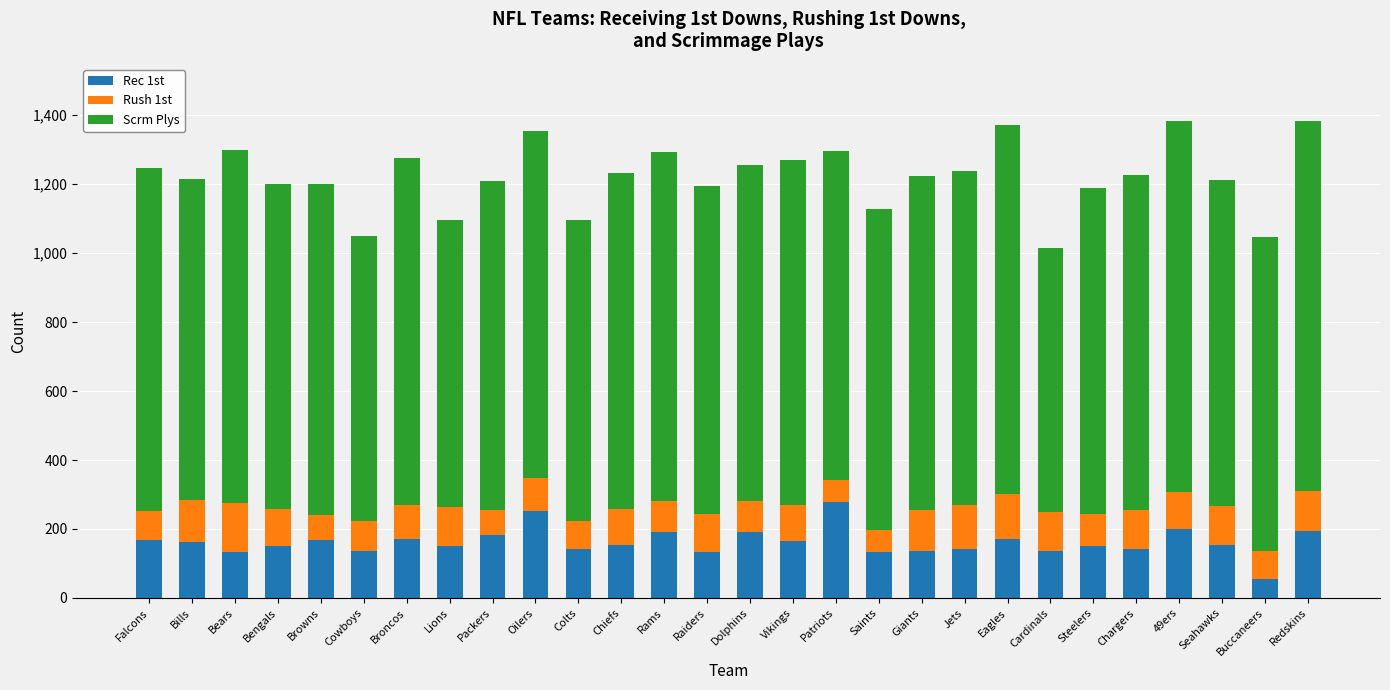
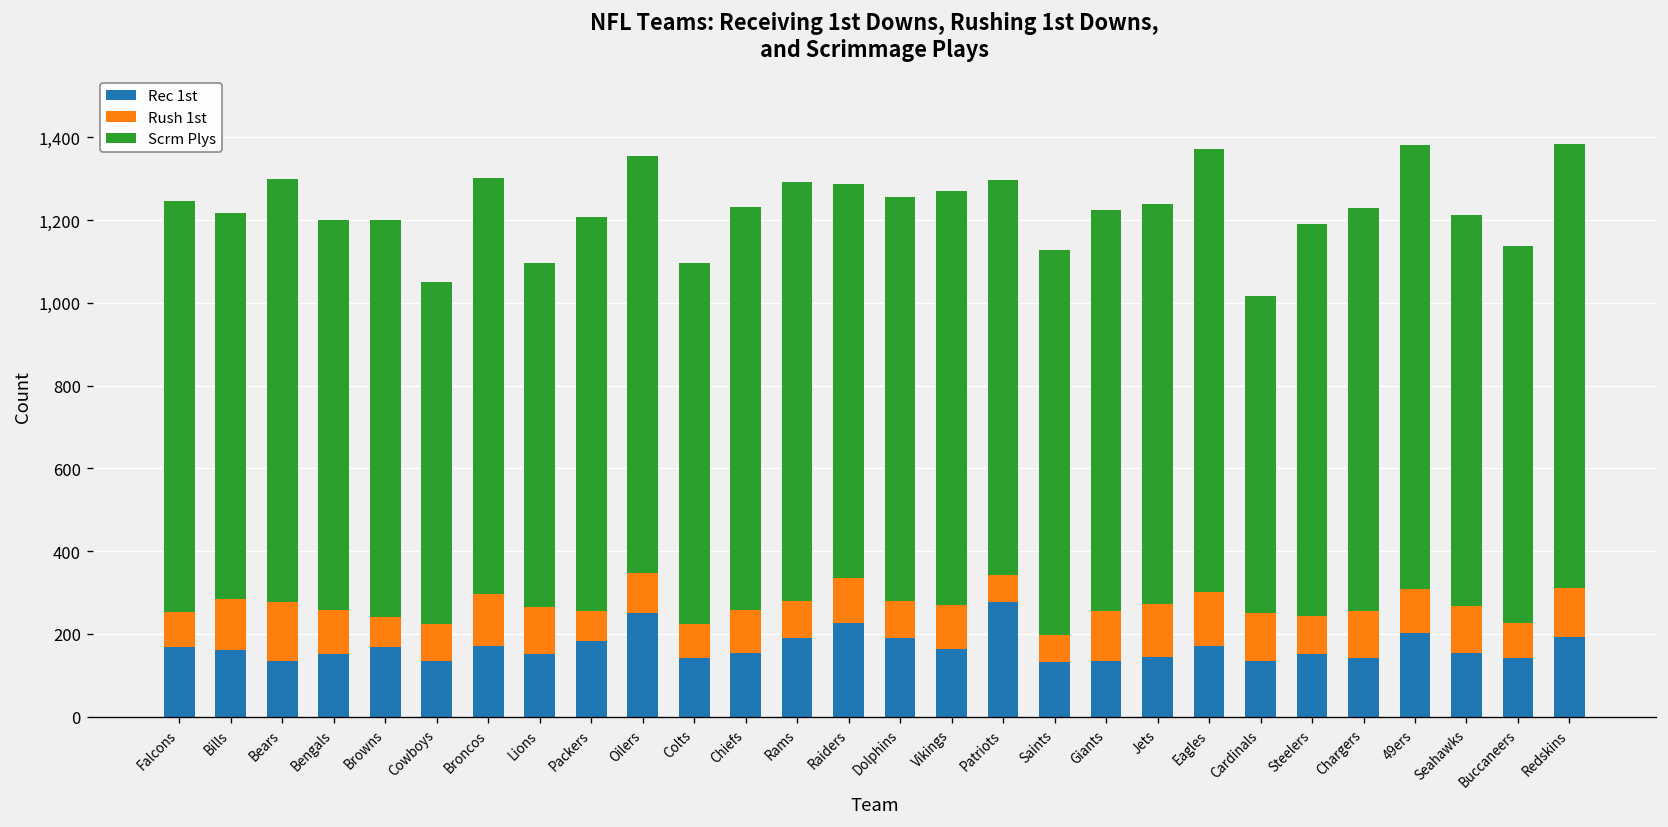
  {
    "Rec 1st": {
      "Falcons": "170",
      "Bills": "160",
      "Bears": "130",
      "Bengals": "150",
      "Browns": "170",
      "Cowboys": "140",
      "Broncos": "170",
      "Lions": "150",
      "Packers": "180",
      "Oilers": "250",
      "Colts": "140",
      "Chiefs": "150",
      "Rams": "190",
-     "Raiders": "130",
+     "Raiders": "230",
      "Dolphins": "190",
      "Vikings": "160",
      "Patriots": "280",
      "Saints": "130",
      "Giants": "140",
      "Jets": "140",
      "Eagles": "170",
      "Cardinals": "140",
      "Steelers": "150",
      "Chargers": "140",
      "49ers": "200",
      "Seahawks": "150",
-     "Buccaneers": "50",
+     "Buccaneers": "140",
      "Redskins": "190"
    },
    "Rush 1st": {
      "Falcons": "80",
      "Bills": "120",
      "Bears": "140",
      "Bengals": "110",
      "Browns": "70",
      "Cowboys": "90",
-     "Broncos": "100",
+     "Broncos": "130",
      "Lions": "110",
      "Packers": "70",
      "Oilers": "100",
      "Colts": "80",
      "Chiefs": "100",
      "Rams": "90",
      "Raiders": "110",
      "Dolphins": "90",
      "Vikings": "110",
      "Patriots": "70",
      "Saints": "60",
      "Giants": "120",
      "Jets": "130",
      "Eagles": "130",
      "Cardinals": "120",
      "Steelers": "90",
      "Chargers": "110",
      "49ers": "110",
      "Seahawks": "110",
      "Buccaneers": "80",
      "Redskins": "120"
    },
    "Scrm Plys": {
      "Falcons": "1,000",
      "Bills": "930",
      "Bears": "1,020",
      "Bengals": "940",
      "Browns": "960",
      "Cowboys": "830",
      "Broncos": "1,010",
      "Lions": "830",
      "Packers": "950",
      "Oilers": "1,010",
      "Colts": "870",
      "Chiefs": "980",
      "Rams": "1,010",
      "Raiders": "950",
      "Dolphins": "980",
      "Vikings": "1,000",
      "Patriots": "960",
      "Saints": "930",
      "Giants": "970",
      "Jets": "970",
      "Eagles": "1,070",
      "Cardinals": "770",
      "Steelers": "950",
      "Chargers": "970",
      "49ers": "1,070",
      "Seahawks": "950",
      "Buccaneers": "910",
      "Redskins": "1,070"
    }
  }
